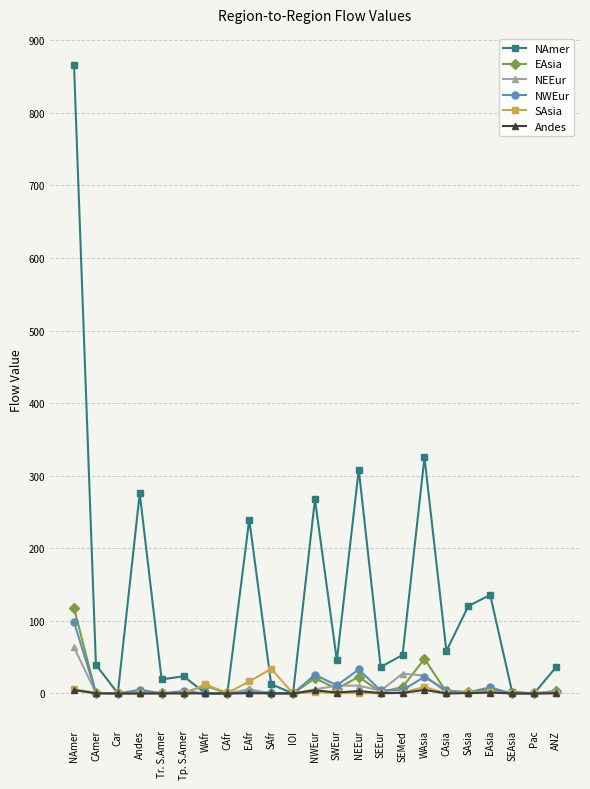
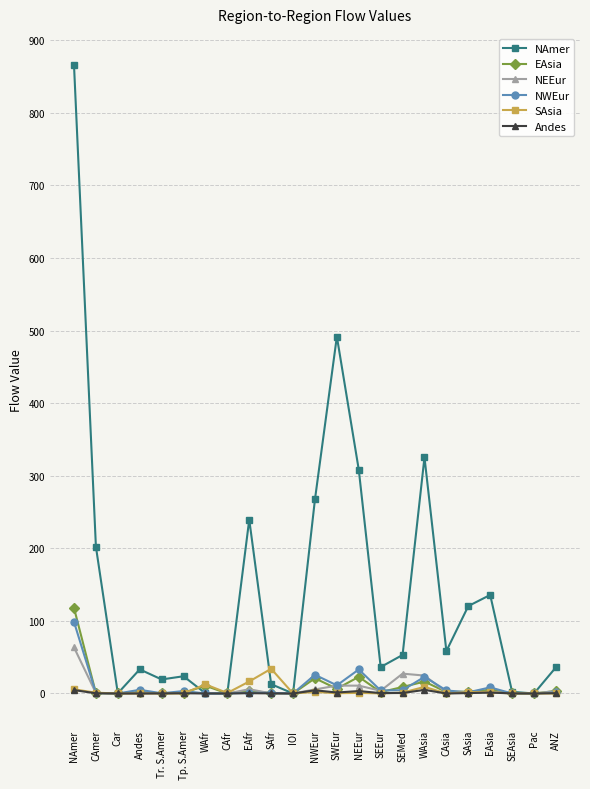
  {
    "NAmer": {
      "NAmer": 870,
-     "CAmer": 40,
-     "Andes": 280,
+     "CAmer": 200,
+     "Andes": 30,
      "Tr. S.Amer": 20,
      "Tp. S.Amer": 20,
      "EAfr": 240,
      "SAfr": 10,
      "NWEur": 270,
-     "SWEur": 50,
+     "SWEur": 490,
      "NEEur": 310,
      "SEEur": 40,
      "SEMed": 50,
      "WAsia": 330,
      "CAsia": 60,
      "SAsia": 120,
      "EAsia": 140,
      "ANZ": 40
    },
    "EAsia": {
      "NAmer": 120,
      "NWEur": 20,
      "SWEur": 10,
      "NEEur": 20,
      "SEMed": 10,
-     "WAsia": 50
+     "WAsia": 20
    },
    "NEEur": {
      "NAmer": 60,
      "NEEur": 10,
      "SEMed": 30
    },
    "NWEur": {
      "NAmer": 100,
      "NWEur": 30,
      "NEEur": 30,
      "EAsia": 10
    },
    "SAsia": {
      "EAfr": 20,
      "SAfr": 30,
      "WAsia": 10
    },
    "Andes": {
      "WAsia": 0
    }
  }
